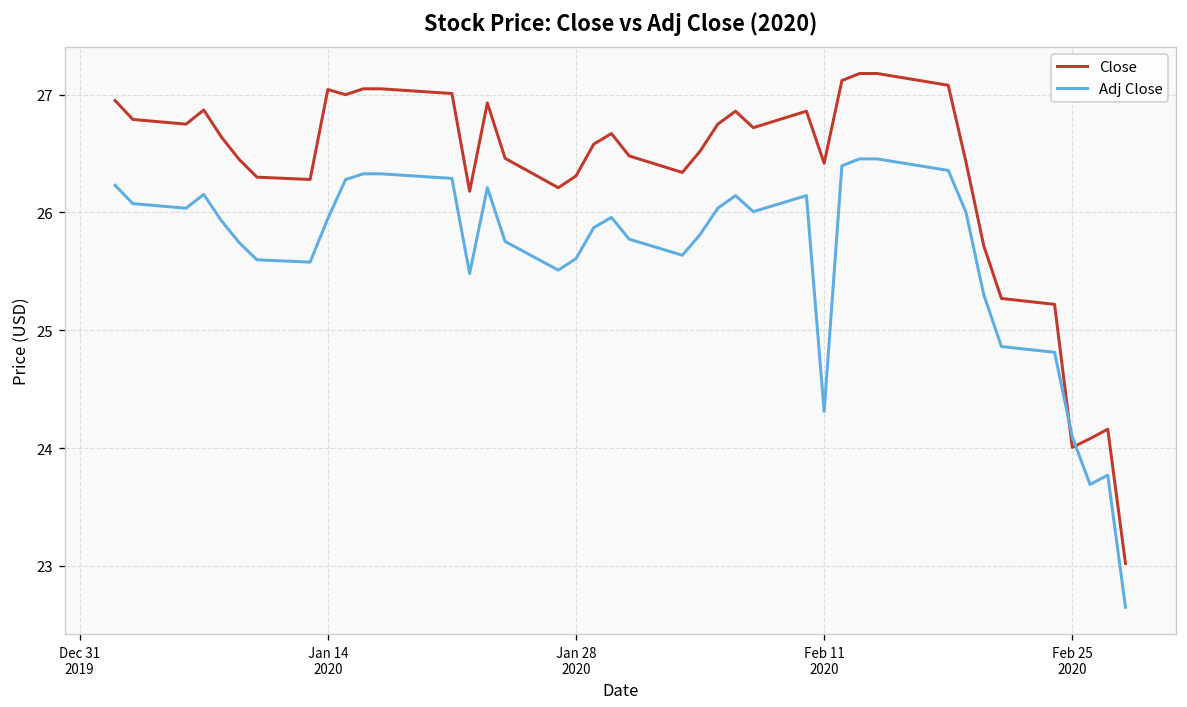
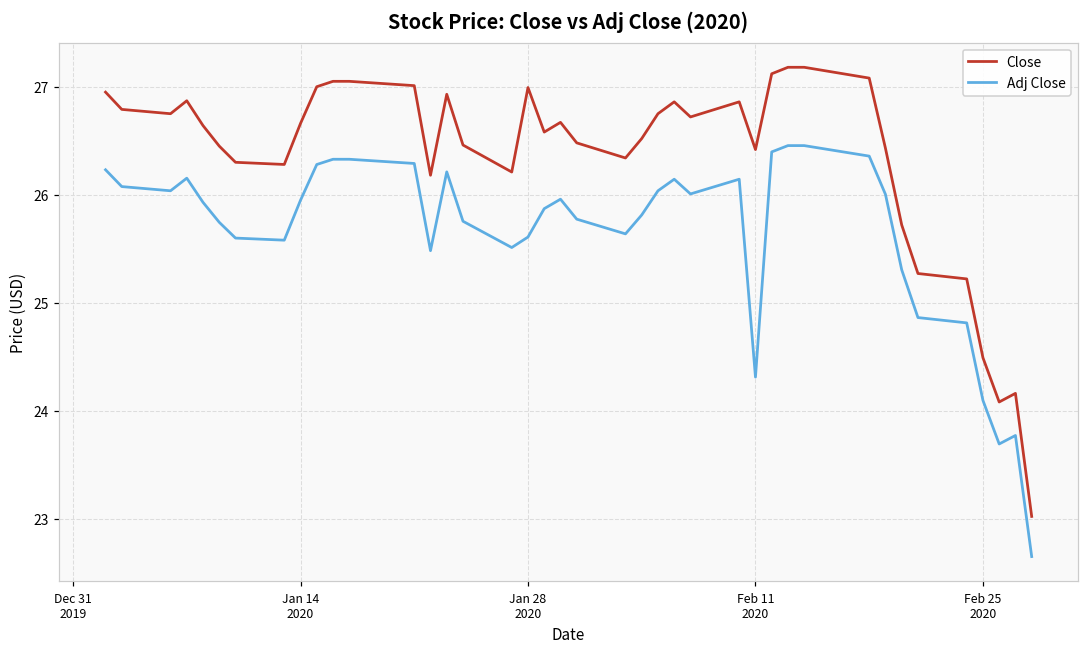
  {
    "Close": {
-     "Jan 14 2020": 27.0,
-     "Jan 28 2020": 26.3,
+     "Jan 14 2020": 26.7,
+     "Jan 28 2020": 27.0,
      "Feb 11 2020": 26.4,
-     "Feb 25 2020": 24.0
+     "Feb 25 2020": 24.5
    },
    "Adj Close": {
      "Jan 14 2020": 25.9,
      "Jan 28 2020": 25.6,
      "Feb 11 2020": 24.3,
      "Feb 25 2020": 24.1
    }
  }
